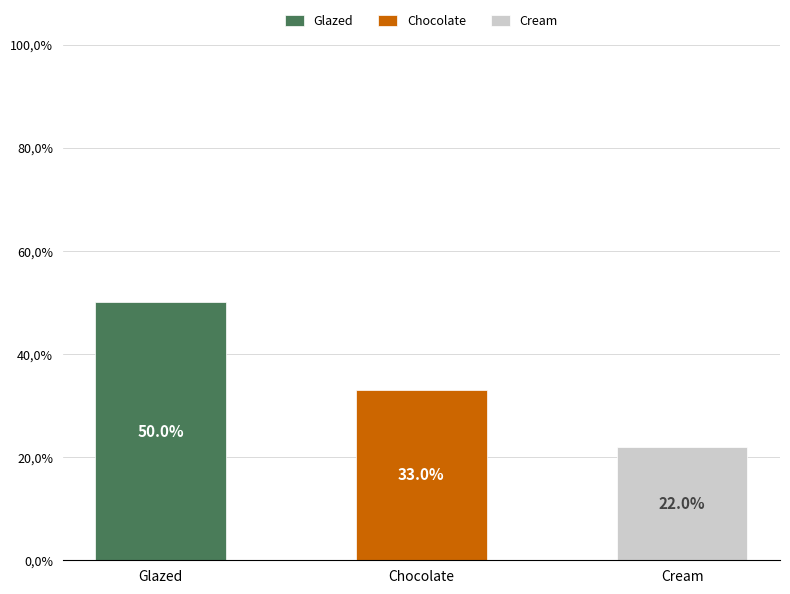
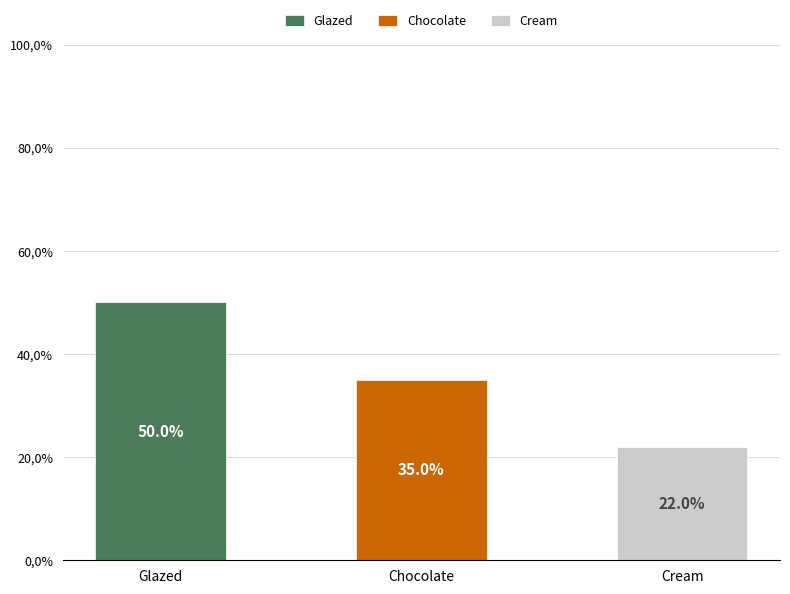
  {
    "Glazed": "50.0%",
-   "Chocolate": "33.0%",
+   "Chocolate": "35.0%",
    "Cream": "22.0%"
  }
